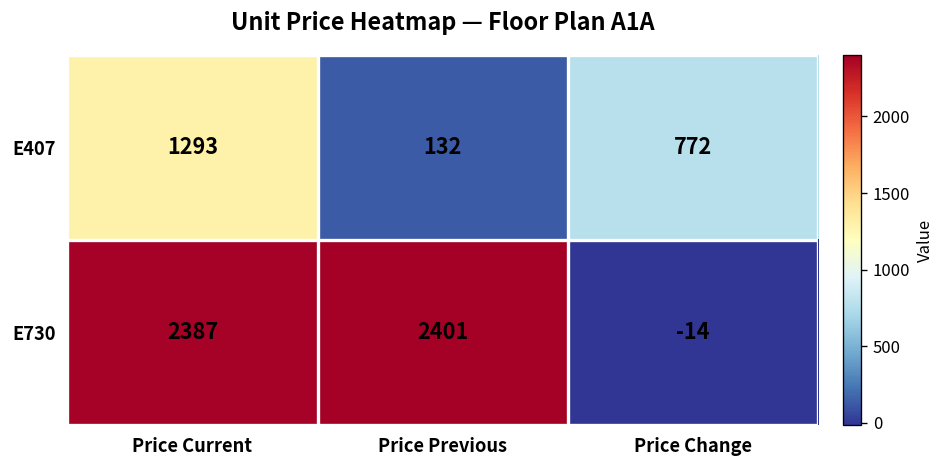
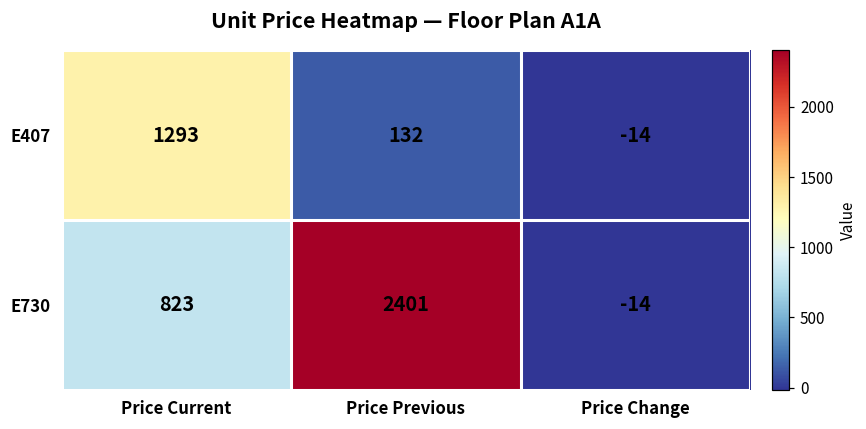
  {
    "E407": {
      "Price Current": 1293,
      "Price Previous": 132,
-     "Price Change": 772
+     "Price Change": -14
    },
    "E730": {
-     "Price Current": 2387,
+     "Price Current": 823,
      "Price Previous": 2401,
      "Price Change": -14
    }
  }
